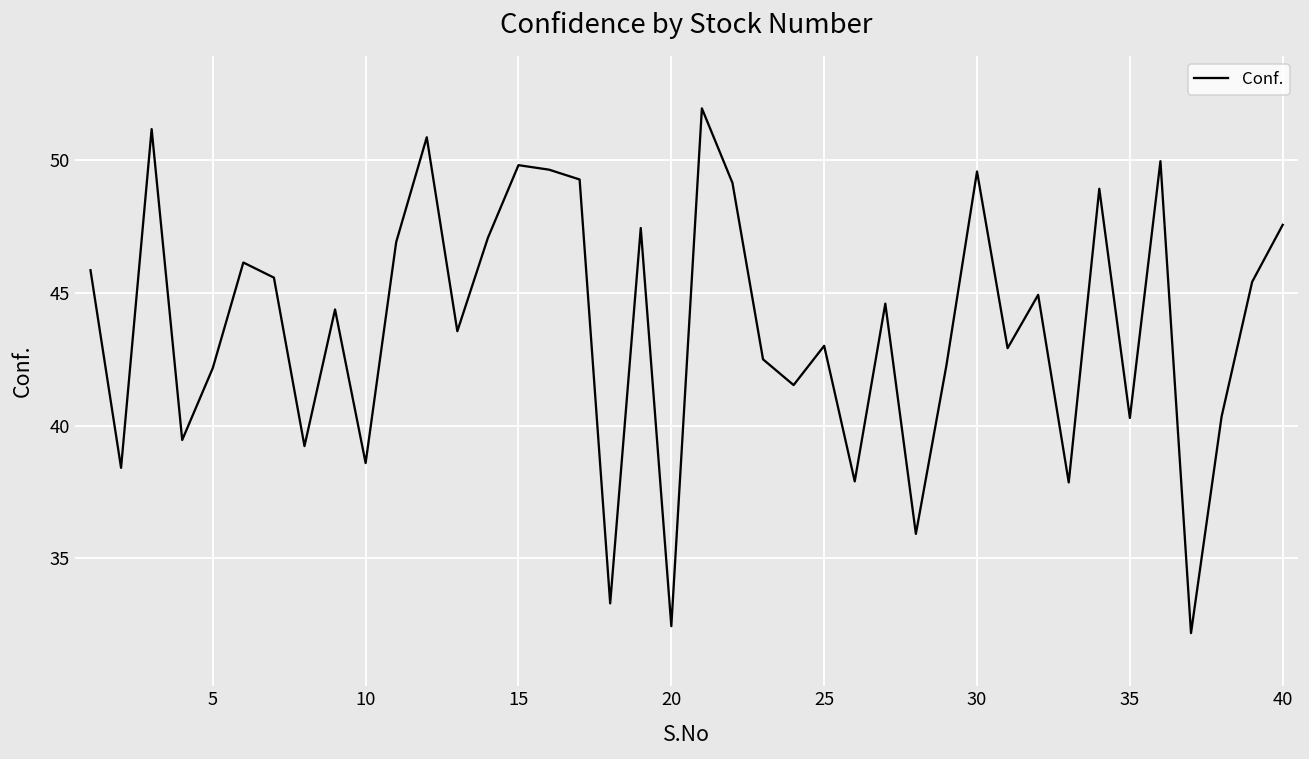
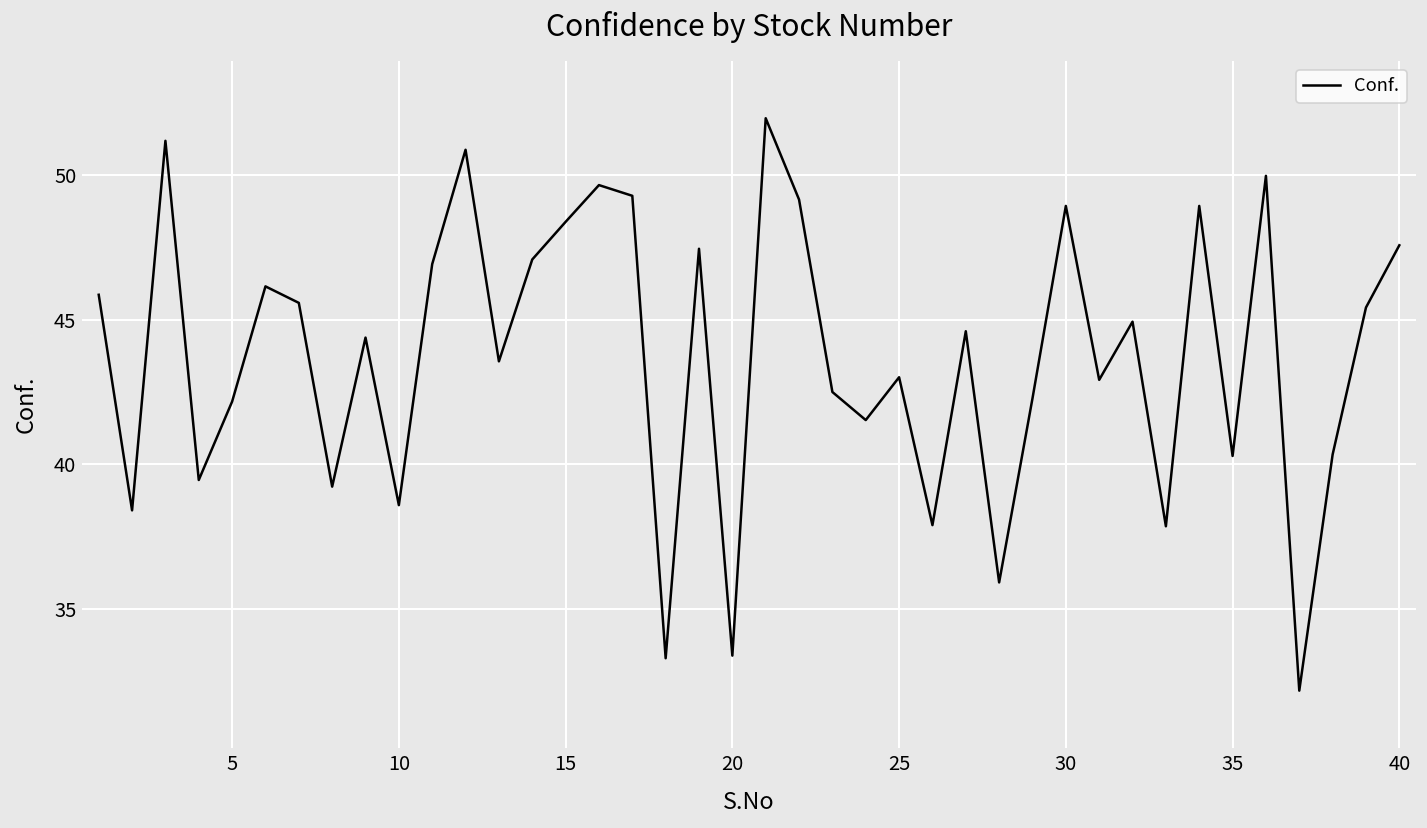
  {
    "5": 42.2,
    "10": 38.6,
-   "15": 49.8,
-   "20": 32.4,
+   "15": 48.4,
+   "20": 33.4,
    "25": 43.0,
-   "30": 49.6,
+   "30": 48.9,
    "35": 40.3,
    "40": 47.6
  }
